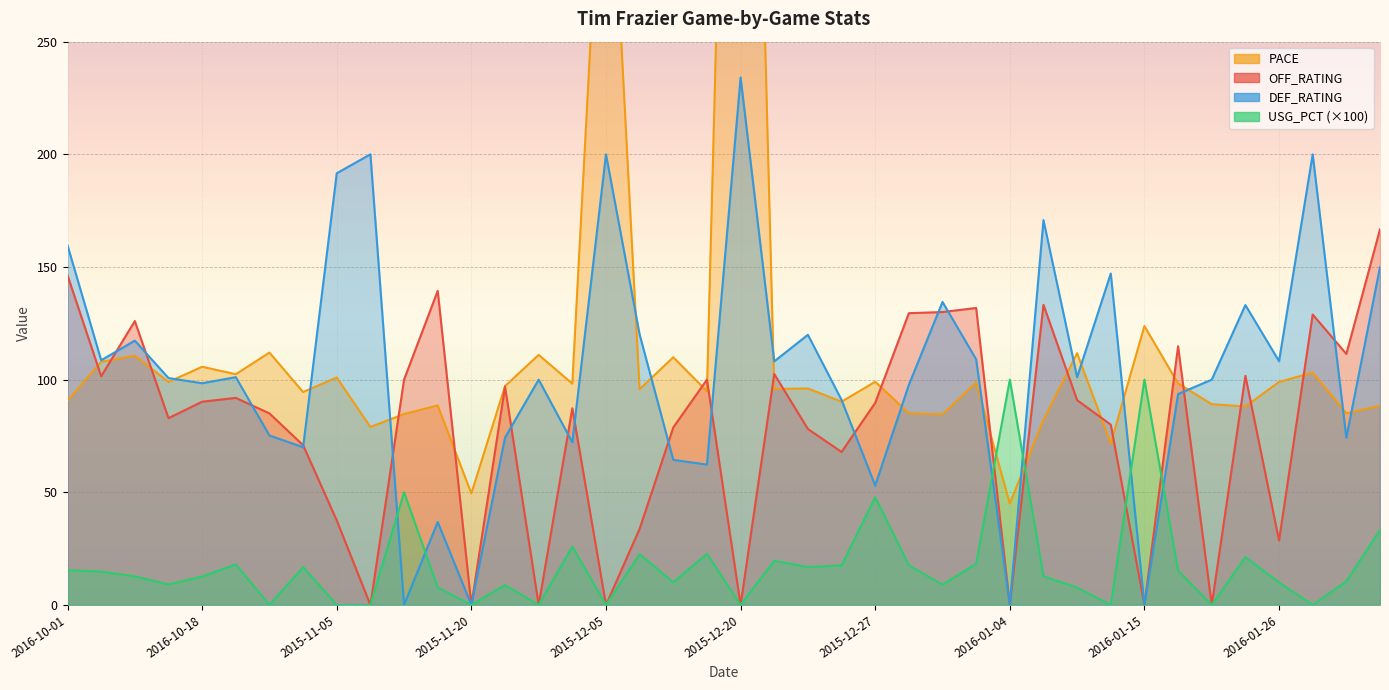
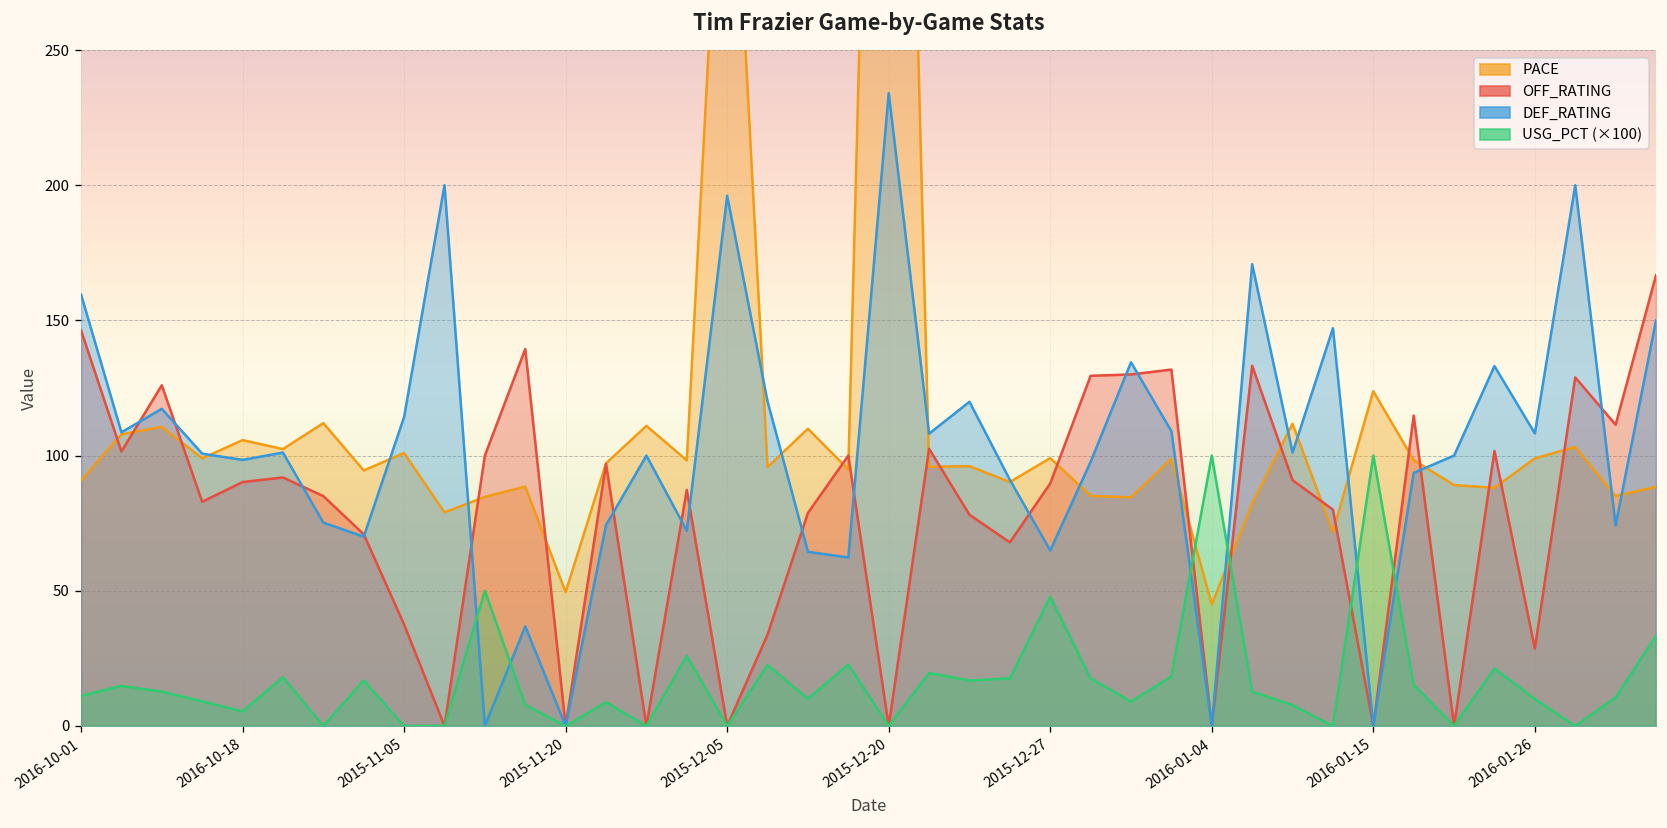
  {
    "DEF_RATING": {
      "2016-10-01": 160,
      "2016-10-18": 98,
-     "2015-11-05": 192,
-     "2015-12-05": 200,
+     "2015-11-05": 114,
+     "2015-12-05": 196,
      "2015-12-20": 234,
-     "2015-12-27": 53,
+     "2015-12-27": 65,
      "2016-01-26": 108
    },
    "USG_PCT (×100)": {
-     "2016-10-01": 15,
-     "2016-10-18": 13,
+     "2016-10-01": 11,
+     "2016-10-18": 5,
      "2015-11-05": 0,
      "2015-12-27": 48,
      "2016-01-04": 100,
      "2016-01-15": 100,
      "2016-01-26": 10
    }
  }
